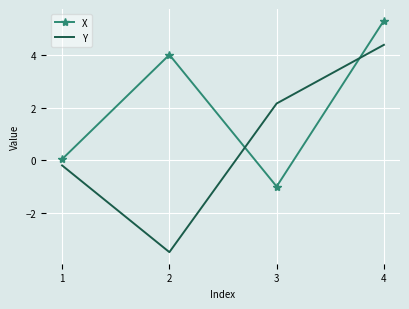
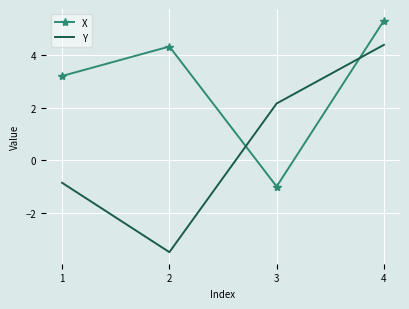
  {
    "X": {
-     "1": 0.0,
-     "2": 4.0,
+     "1": 3.2,
+     "2": 4.3,
      "3": -1.0,
      "4": 5.3
    },
    "Y": {
-     "1": -0.2,
+     "1": -0.9,
      "2": -3.5,
      "3": 2.2,
      "4": 4.4
    }
  }
